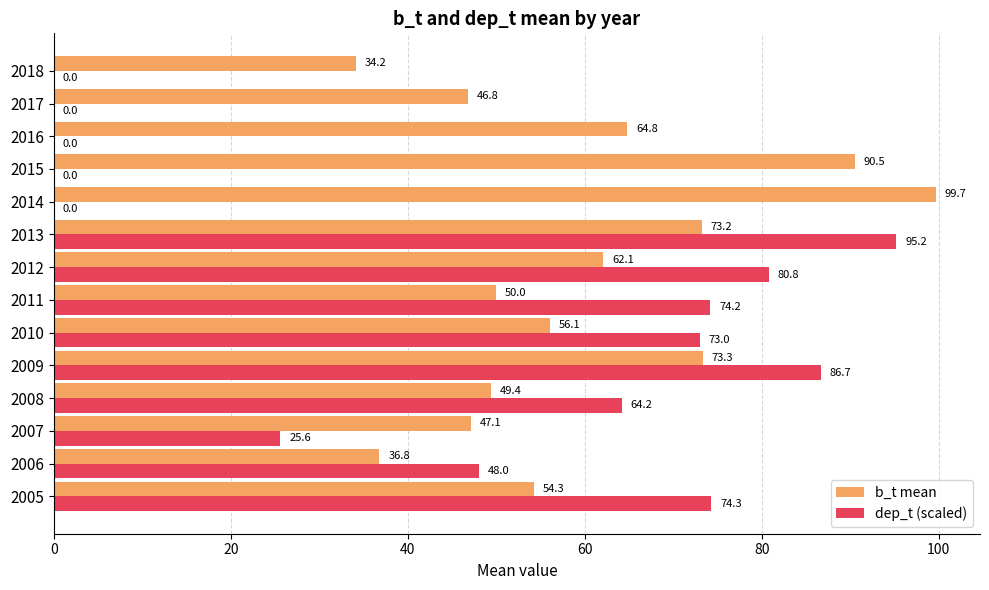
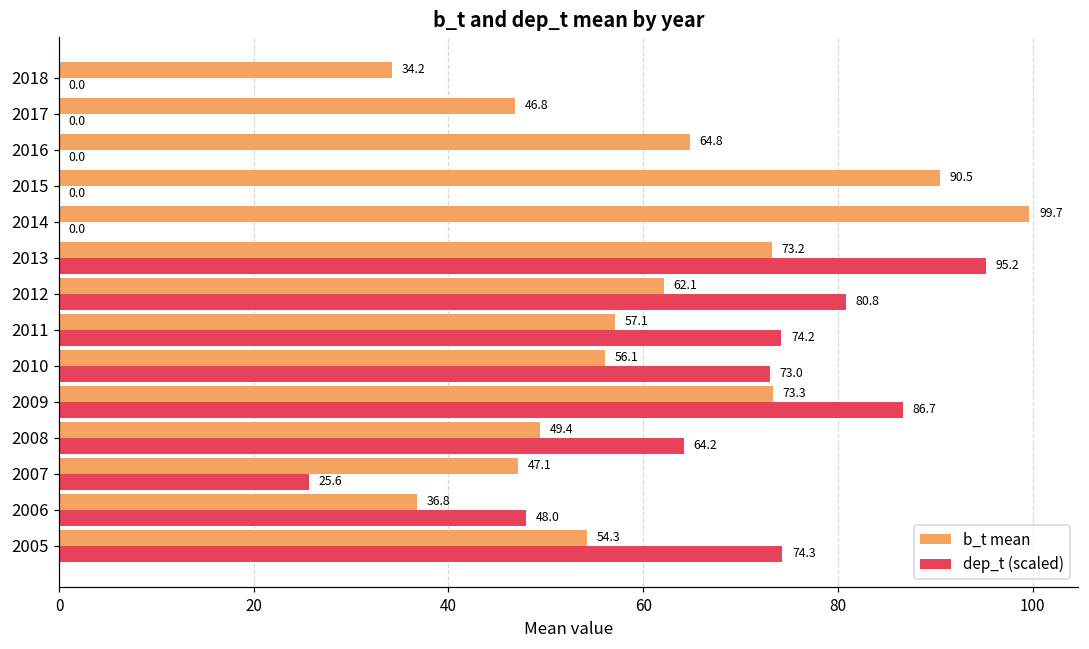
  {
    "b_t mean": {
      "2018": 34.2,
      "2017": 46.8,
      "2016": 64.8,
      "2015": 90.5,
      "2014": 99.7,
      "2013": 73.2,
      "2012": 62.1,
-     "2011": 50.0,
+     "2011": 57.1,
      "2010": 56.1,
      "2009": 73.3,
      "2008": 49.4,
      "2007": 47.1,
      "2006": 36.8,
      "2005": 54.3
    },
    "dep_t (scaled)": {
      "2018": 0.0,
      "2017": 0.0,
      "2016": 0.0,
      "2015": 0.0,
      "2014": 0.0,
      "2013": 95.2,
      "2012": 80.8,
      "2011": 74.2,
      "2010": 73.0,
      "2009": 86.7,
      "2008": 64.2,
      "2007": 25.6,
      "2006": 48.0,
      "2005": 74.3
    }
  }
